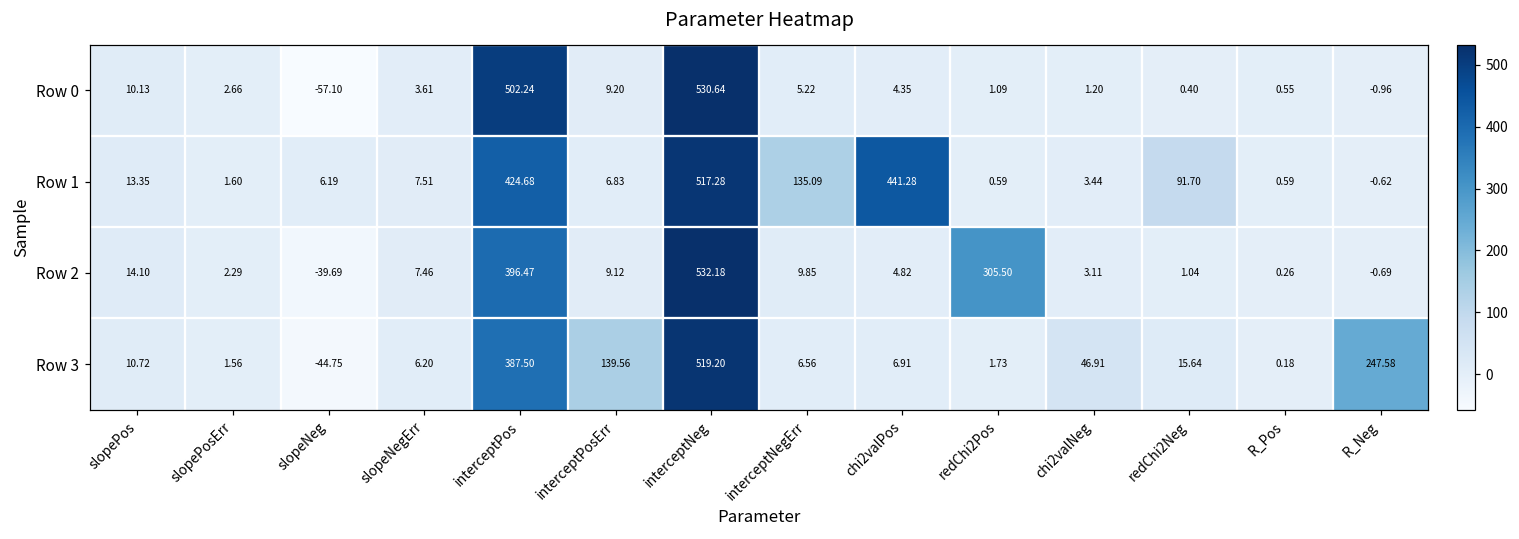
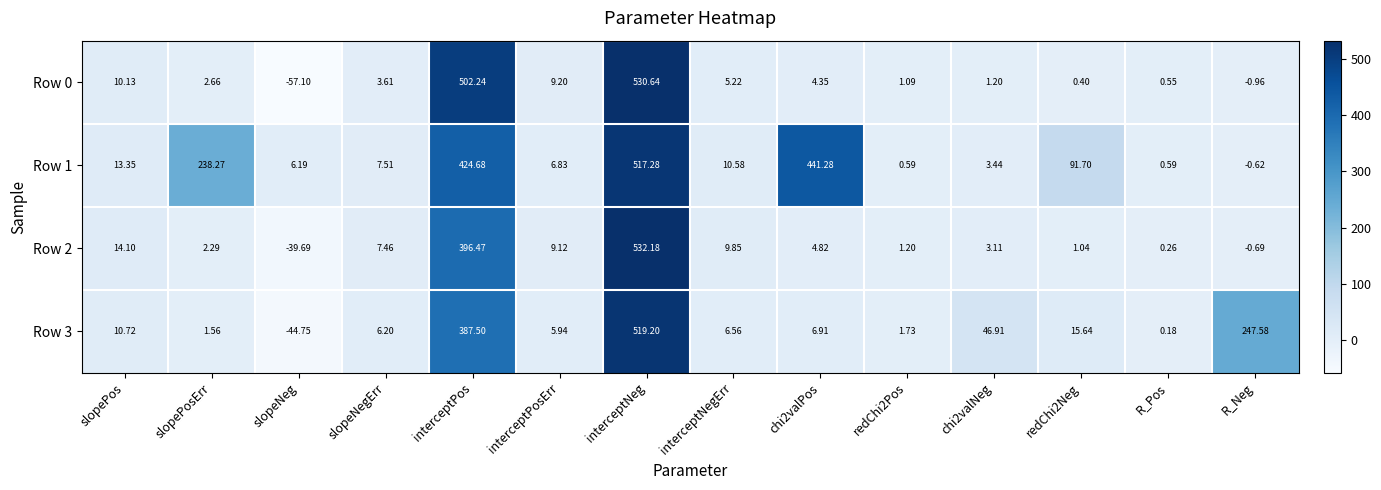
  {
    "Row 0": {
      "slopePos": 10.13,
      "slopePosErr": 2.66,
      "slopeNeg": -57.10,
      "slopeNegErr": 3.61,
      "interceptPos": 502.24,
      "interceptPosErr": 9.20,
      "interceptNeg": 530.64,
      "interceptNegErr": 5.22,
      "chi2valPos": 4.35,
      "redChi2Pos": 1.09,
      "chi2valNeg": 1.20,
      "redChi2Neg": 0.40,
      "R_Pos": 0.55,
      "R_Neg": -0.96
    },
    "Row 1": {
      "slopePos": 13.35,
-     "slopePosErr": 1.60,
+     "slopePosErr": 238.27,
      "slopeNeg": 6.19,
      "slopeNegErr": 7.51,
      "interceptPos": 424.68,
      "interceptPosErr": 6.83,
      "interceptNeg": 517.28,
-     "interceptNegErr": 135.09,
+     "interceptNegErr": 10.58,
      "chi2valPos": 441.28,
      "redChi2Pos": 0.59,
      "chi2valNeg": 3.44,
      "redChi2Neg": 91.70,
      "R_Pos": 0.59,
      "R_Neg": -0.62
    },
    "Row 2": {
      "slopePos": 14.10,
      "slopePosErr": 2.29,
      "slopeNeg": -39.69,
      "slopeNegErr": 7.46,
      "interceptPos": 396.47,
      "interceptPosErr": 9.12,
      "interceptNeg": 532.18,
      "interceptNegErr": 9.85,
      "chi2valPos": 4.82,
-     "redChi2Pos": 305.50,
+     "redChi2Pos": 1.20,
      "chi2valNeg": 3.11,
      "redChi2Neg": 1.04,
      "R_Pos": 0.26,
      "R_Neg": -0.69
    },
    "Row 3": {
      "slopePos": 10.72,
      "slopePosErr": 1.56,
      "slopeNeg": -44.75,
      "slopeNegErr": 6.20,
      "interceptPos": 387.50,
-     "interceptPosErr": 139.56,
+     "interceptPosErr": 5.94,
      "interceptNeg": 519.20,
      "interceptNegErr": 6.56,
      "chi2valPos": 6.91,
      "redChi2Pos": 1.73,
      "chi2valNeg": 46.91,
      "redChi2Neg": 15.64,
      "R_Pos": 0.18,
      "R_Neg": 247.58
    }
  }
